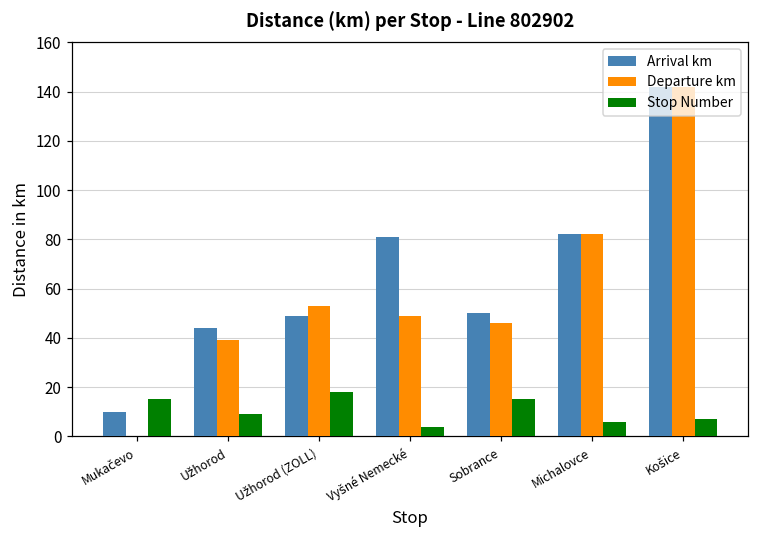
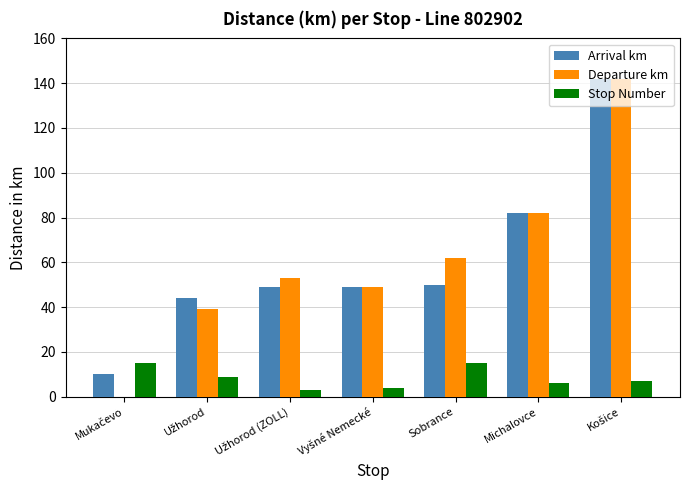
  {
    "Arrival km": {
      "Mukačevo": 10,
      "Užhorod": 44,
      "Užhorod (ZOLL)": 49,
-     "Vyšné Nemecké": 81,
+     "Vyšné Nemecké": 49,
      "Sobrance": 50,
      "Michalovce": 82
    },
    "Departure km": {
      "Mukačevo": 0,
      "Užhorod": 39,
      "Užhorod (ZOLL)": 53,
      "Vyšné Nemecké": 49,
-     "Sobrance": 46,
+     "Sobrance": 62,
      "Michalovce": 82
    },
    "Stop Number": {
      "Mukačevo": 15,
      "Užhorod": 9,
-     "Užhorod (ZOLL)": 18,
+     "Užhorod (ZOLL)": 3,
      "Vyšné Nemecké": 4,
      "Sobrance": 15,
      "Michalovce": 6,
      "Košice": 7
    }
  }
